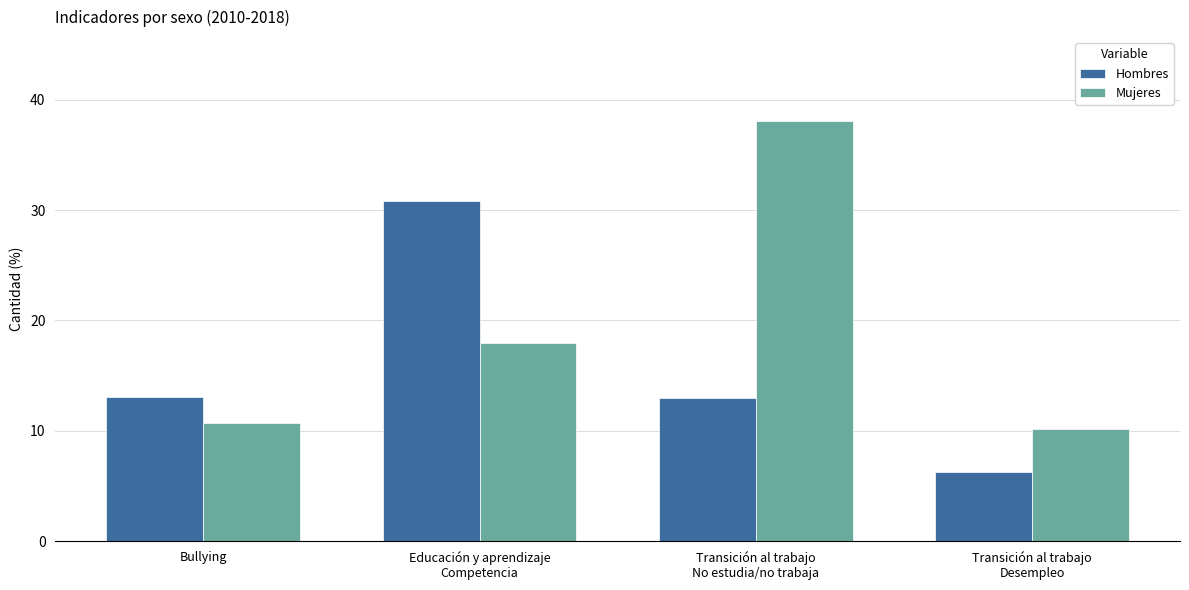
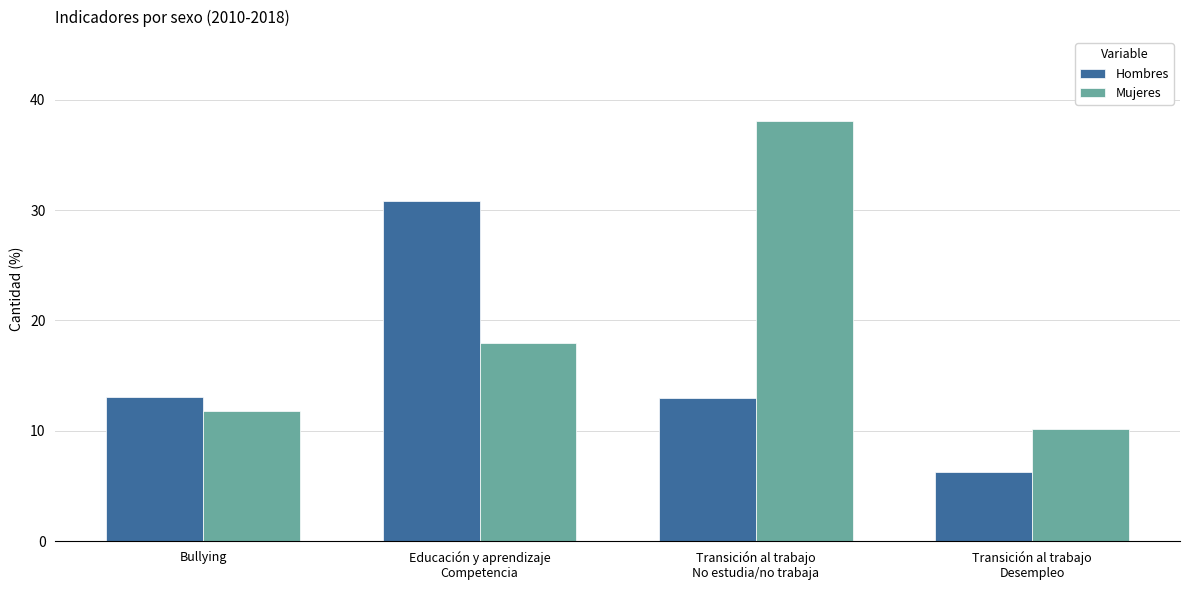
  {
    "Hombres": {
      "Bullying": 13.1,
      "Educación y aprendizaje Competencia": 30.9,
      "Transición al trabajo No estudia/no trabaja": 13.0,
      "Transición al trabajo Desempleo": 6.3
    },
    "Mujeres": {
-     "Bullying": 10.7,
+     "Bullying": 11.8,
      "Educación y aprendizaje Competencia": 18.0,
      "Transición al trabajo No estudia/no trabaja": 38.1,
      "Transición al trabajo Desempleo": 10.2
    }
  }
